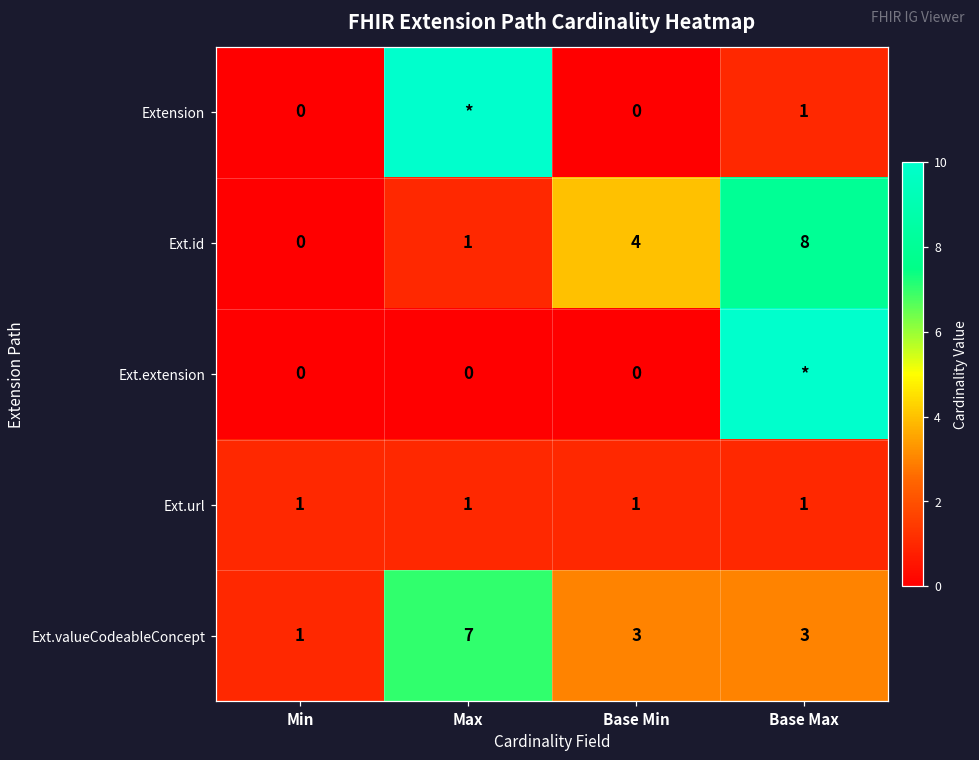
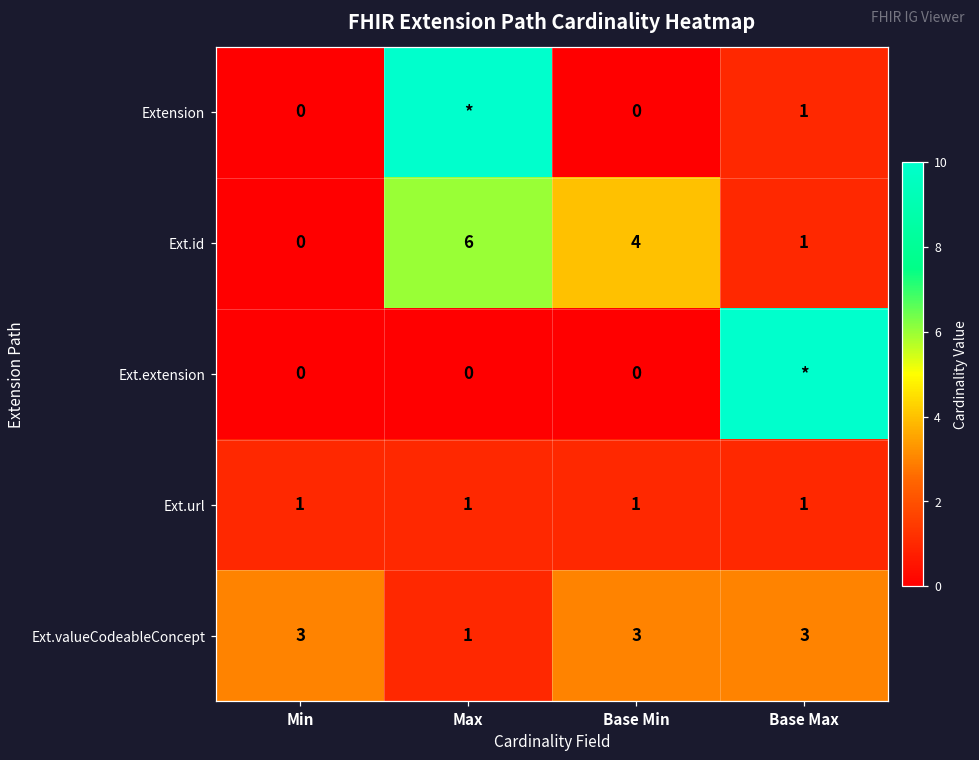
  {
    "Extension": {
      "Min": 0,
      "Base Min": 0,
      "Base Max": 1
    },
    "Ext.id": {
      "Min": 0,
-     "Max": 1,
+     "Max": 6,
      "Base Min": 4,
-     "Base Max": 8
+     "Base Max": 1
    },
    "Ext.extension": {
      "Min": 0,
      "Max": 0,
      "Base Min": 0
    },
    "Ext.url": {
      "Min": 1,
      "Max": 1,
      "Base Min": 1,
      "Base Max": 1
    },
    "Ext.valueCodeableConcept": {
-     "Min": 1,
-     "Max": 7,
+     "Min": 3,
+     "Max": 1,
      "Base Min": 3,
      "Base Max": 3
    }
  }
